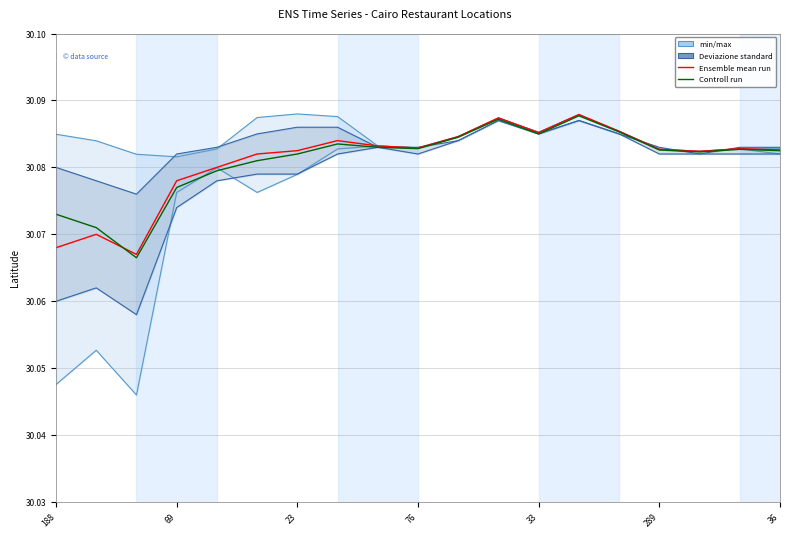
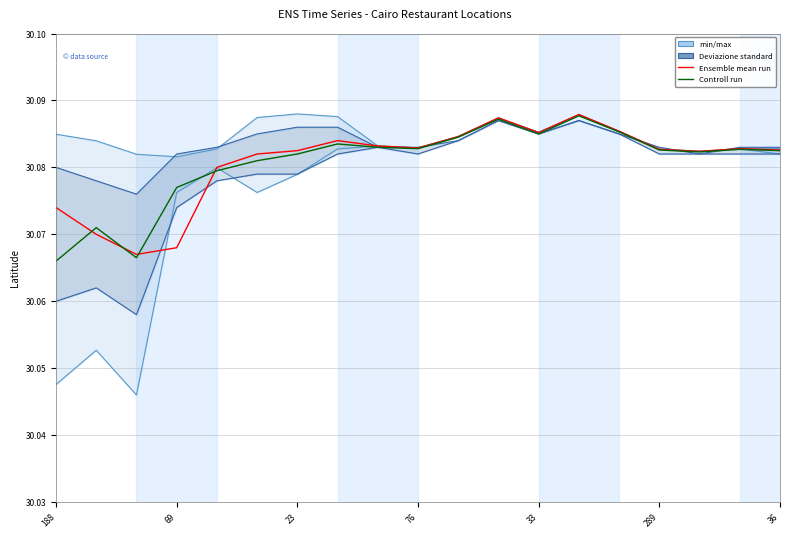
  {
    "Ensemble mean run": {
-     "188": 30.068,
-     "69": 30.078,
+     "188": 30.074,
+     "69": 30.068,
      "23": 30.083
    },
    "Controll run": {
-     "188": 30.073,
+     "188": 30.066,
      "69": 30.077,
      "23": 30.082
    }
  }
